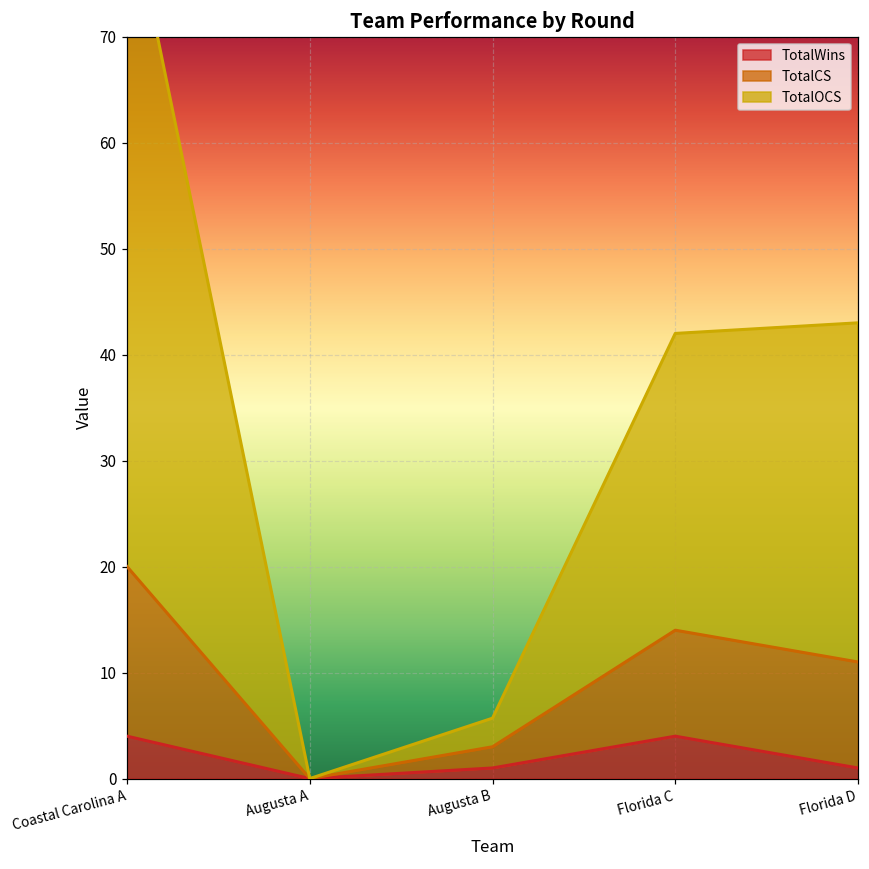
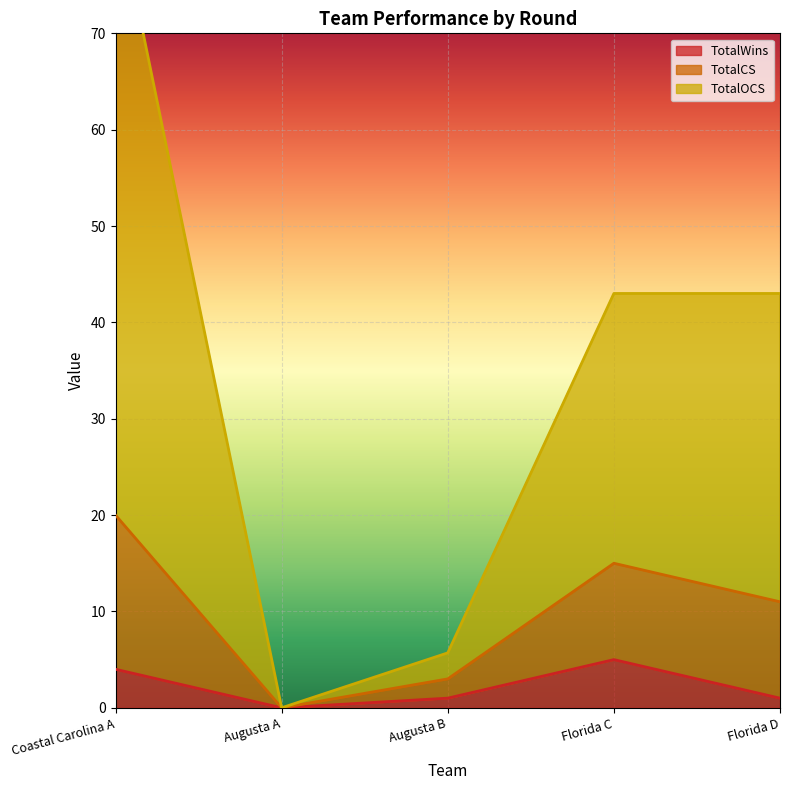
  {
    "TotalWins": {
      "Coastal Carolina A": 4,
      "Augusta B": 1,
-     "Florida C": 4,
+     "Florida C": 5,
      "Florida D": 1
    },
    "TotalCS": {
      "Coastal Carolina A": 16,
      "Augusta B": 2,
      "Florida C": 10,
      "Florida D": 10
    },
    "TotalOCS": {
      "Augusta B": 3,
      "Florida C": 28,
      "Florida D": 32
    }
  }
